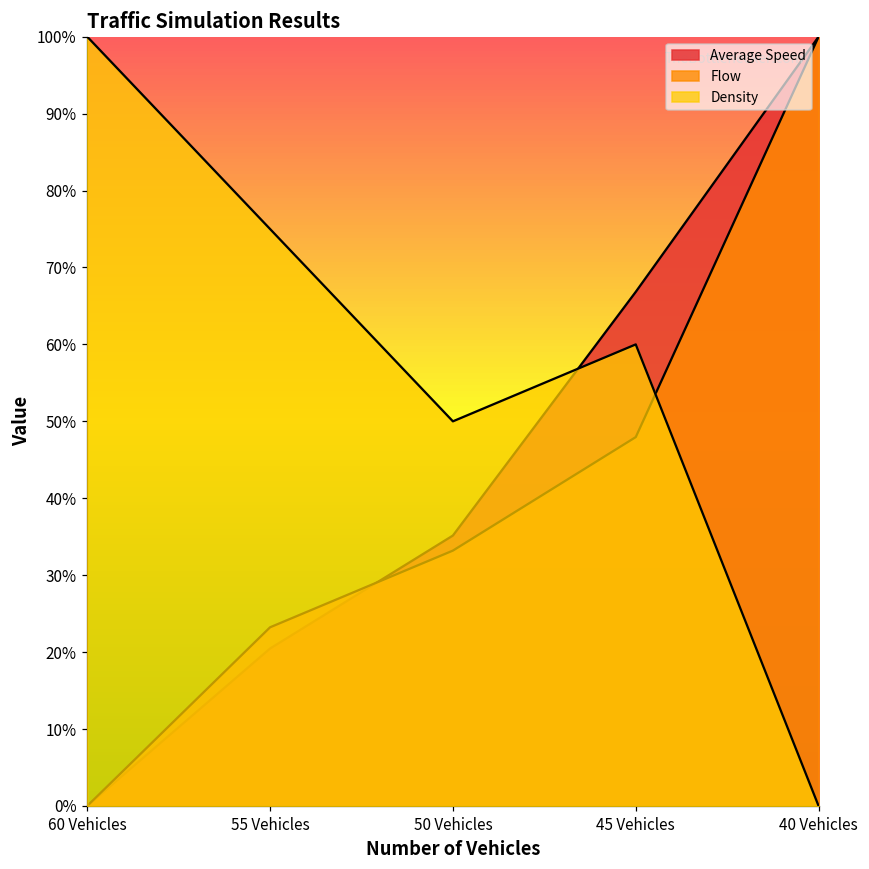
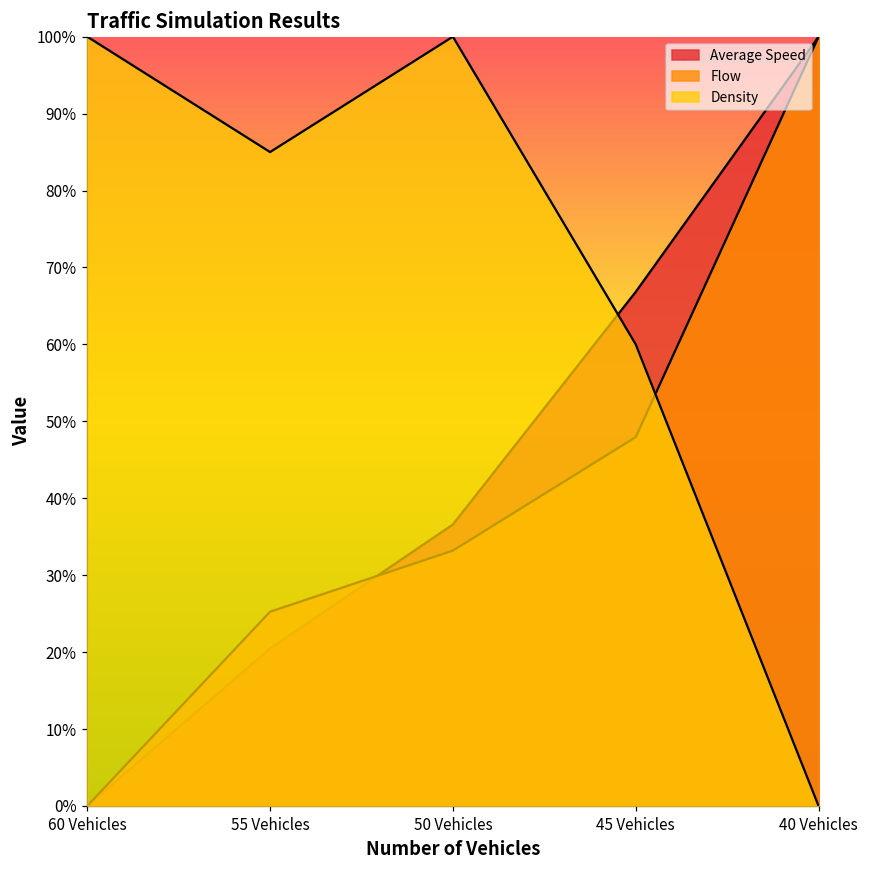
  {
    "Average Speed": {
      "55 Vehicles": "20%",
-     "50 Vehicles": "35%",
+     "50 Vehicles": "37%",
      "45 Vehicles": "67%"
    },
    "Flow": {
-     "55 Vehicles": "23%",
+     "55 Vehicles": "25%",
      "50 Vehicles": "33%",
      "45 Vehicles": "48%"
    },
    "Density": {
      "60 Vehicles": "100%",
-     "55 Vehicles": "75%",
-     "50 Vehicles": "50%",
+     "55 Vehicles": "85%",
+     "50 Vehicles": "100%",
      "45 Vehicles": "60%",
      "40 Vehicles": "0%"
    }
  }
